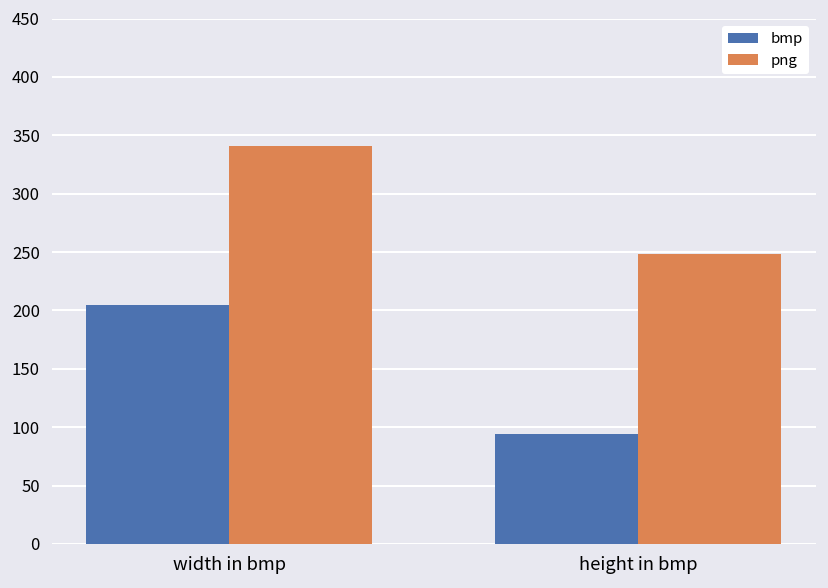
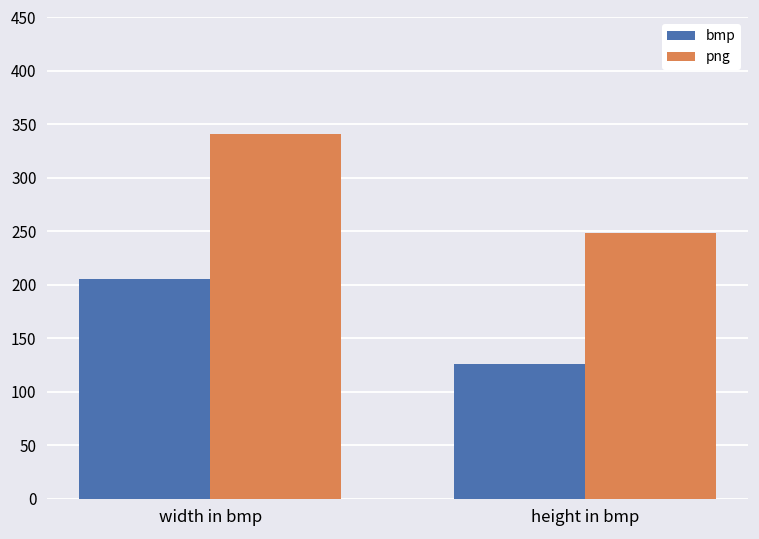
  {
    "bmp": {
      "width in bmp": 210,
-     "height in bmp": 90
+     "height in bmp": 130
    },
    "png": {
      "width in bmp": 340,
      "height in bmp": 250
    }
  }
